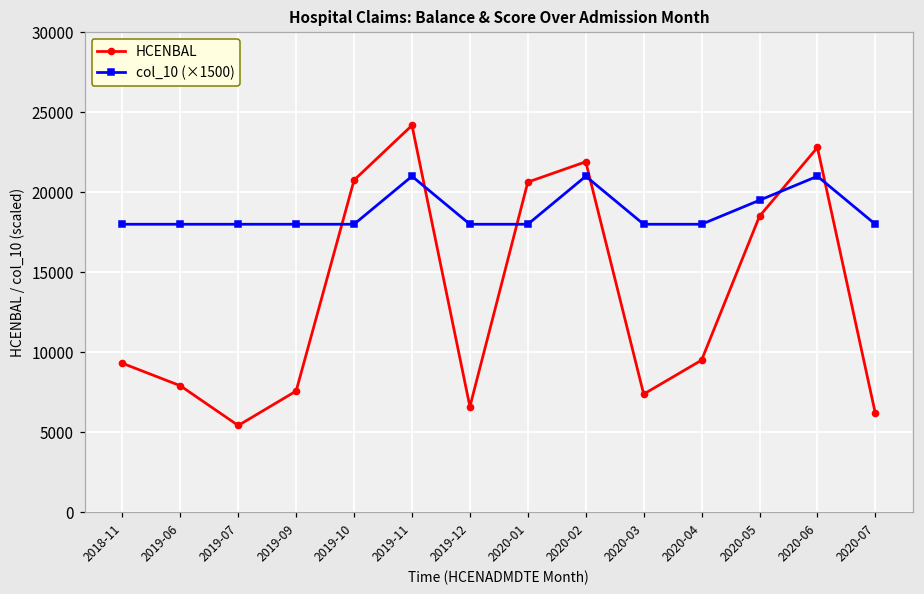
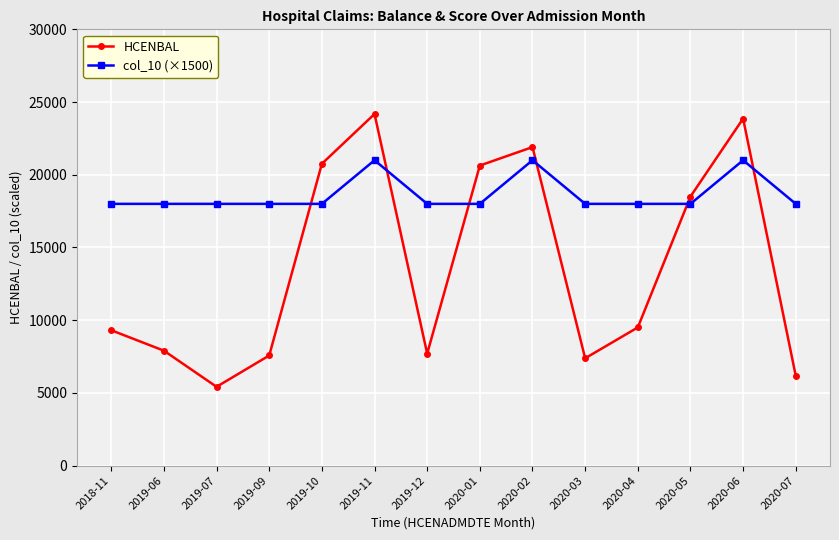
  {
    "HCENBAL": {
      "2018-11": 9300,
      "2019-06": 7900,
      "2019-07": 5400,
      "2019-09": 7600,
      "2019-10": 20800,
      "2019-11": 24200,
-     "2019-12": 6600,
+     "2019-12": 7700,
      "2020-01": 20600,
      "2020-02": 21900,
      "2020-03": 7400,
      "2020-04": 9500,
      "2020-05": 18500,
-     "2020-06": 22800,
+     "2020-06": 23900,
      "2020-07": 6200
    },
    "col_10 (×1500)": {
      "2018-11": 18000,
      "2019-06": 18000,
      "2019-07": 18000,
      "2019-09": 18000,
      "2019-10": 18000,
      "2019-11": 21000,
      "2019-12": 18000,
      "2020-01": 18000,
      "2020-02": 21000,
      "2020-03": 18000,
      "2020-04": 18000,
-     "2020-05": 19500,
+     "2020-05": 18000,
      "2020-06": 21000,
      "2020-07": 18000
    }
  }
